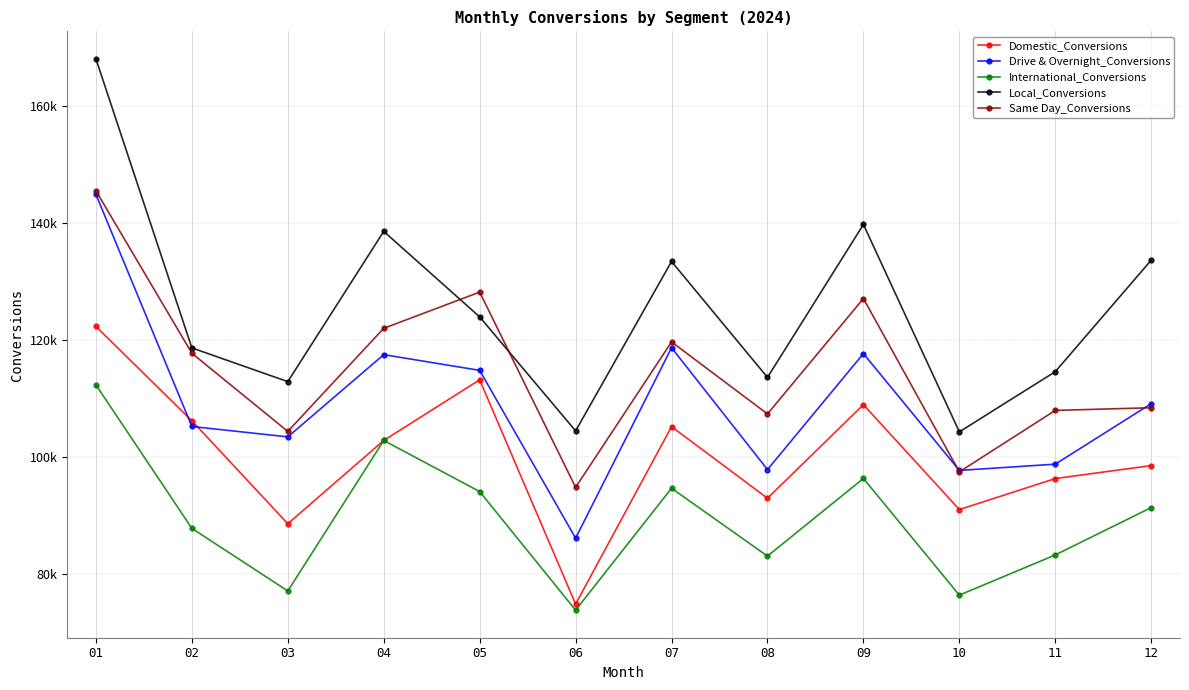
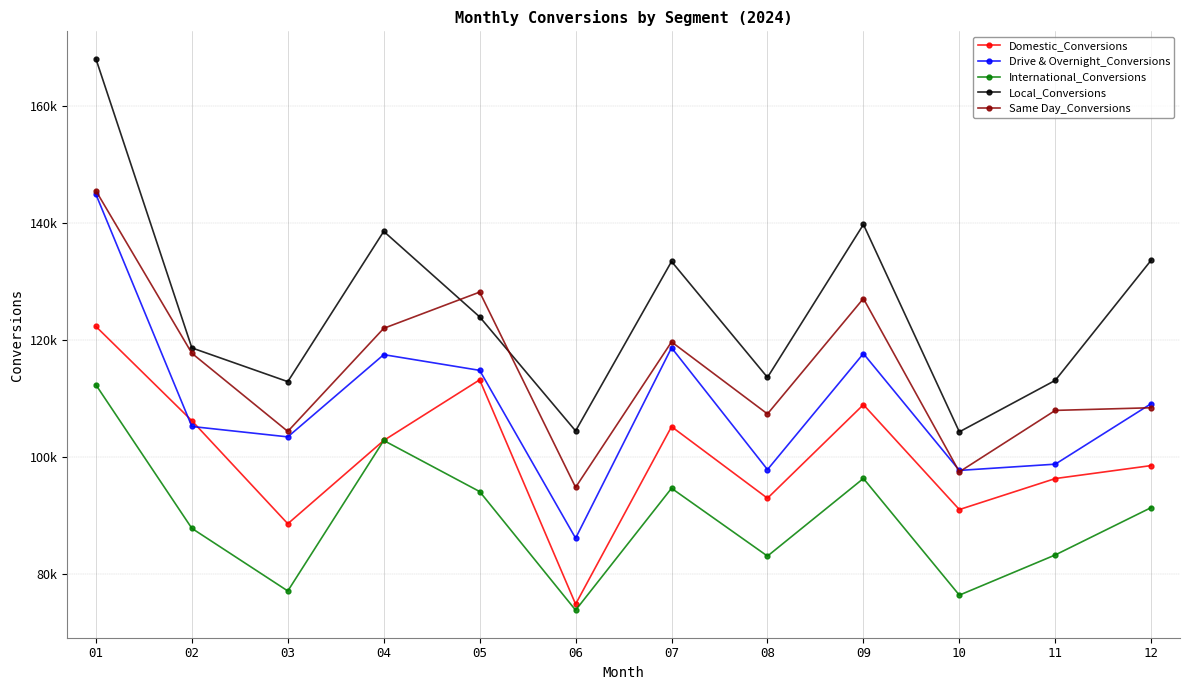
  {
    "Domestic_Conversions": {
      "01": 122000,
      "02": 106000,
      "03": 89000,
      "05": 113000,
      "06": 75000,
      "07": 105000,
      "08": 93000,
      "09": 109000,
      "10": 91000,
      "11": 96000,
      "12": 99000
    },
    "Drive & Overnight_Conversions": {
      "01": 145000,
      "02": 105000,
      "03": 103000,
      "04": 117000,
      "05": 115000,
      "06": 86000,
      "07": 119000,
      "08": 98000,
      "09": 118000,
      "11": 99000,
      "12": 109000
    },
    "International_Conversions": {
      "01": 112000,
      "02": 88000,
      "03": 77000,
      "05": 94000,
      "06": 74000,
      "07": 95000,
      "08": 83000,
      "09": 96000,
      "10": 76000,
      "11": 83000,
      "12": 91000
    },
    "Local_Conversions": {
      "01": 168000,
      "02": 119000,
      "03": 113000,
      "04": 139000,
      "05": 124000,
      "06": 104000,
      "07": 133000,
      "08": 114000,
      "09": 140000,
      "10": 104000,
-     "11": 115000,
+     "11": 113000,
      "12": 134000
    },
    "Same Day_Conversions": {
      "01": 145000,
      "02": 118000,
      "03": 104000,
      "04": 122000,
      "05": 128000,
      "06": 95000,
      "07": 120000,
      "08": 107000,
      "09": 127000,
      "11": 108000,
      "12": 108000
    }
  }
